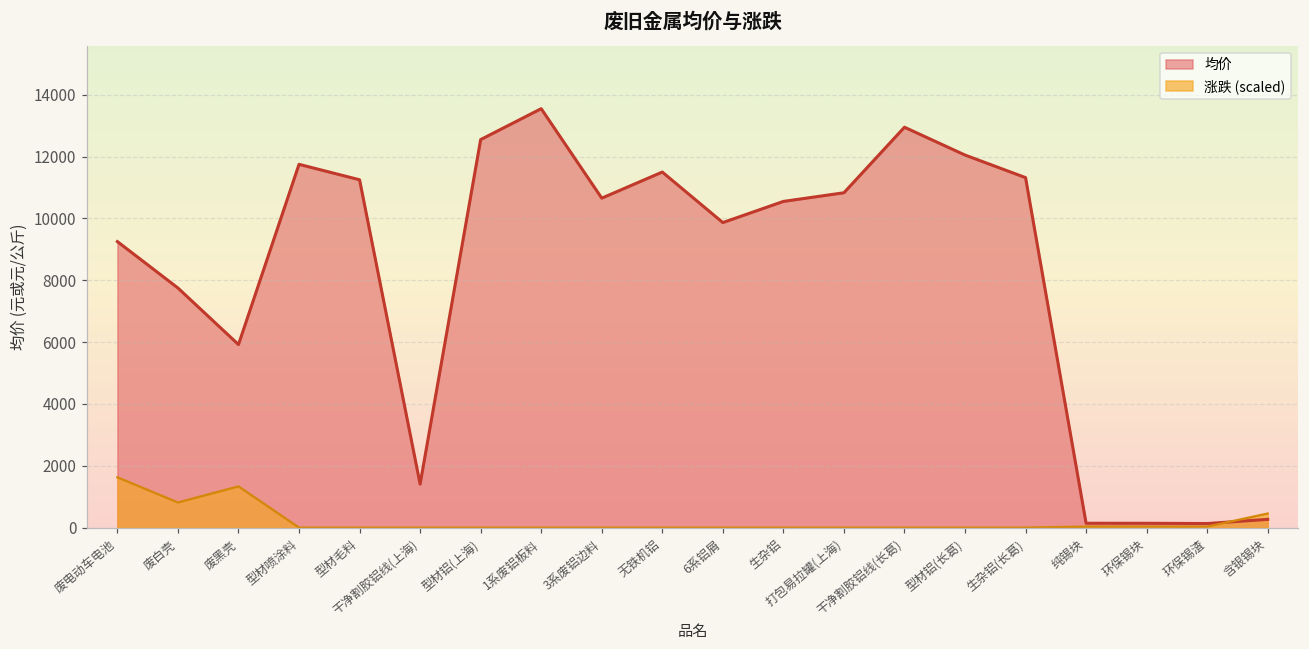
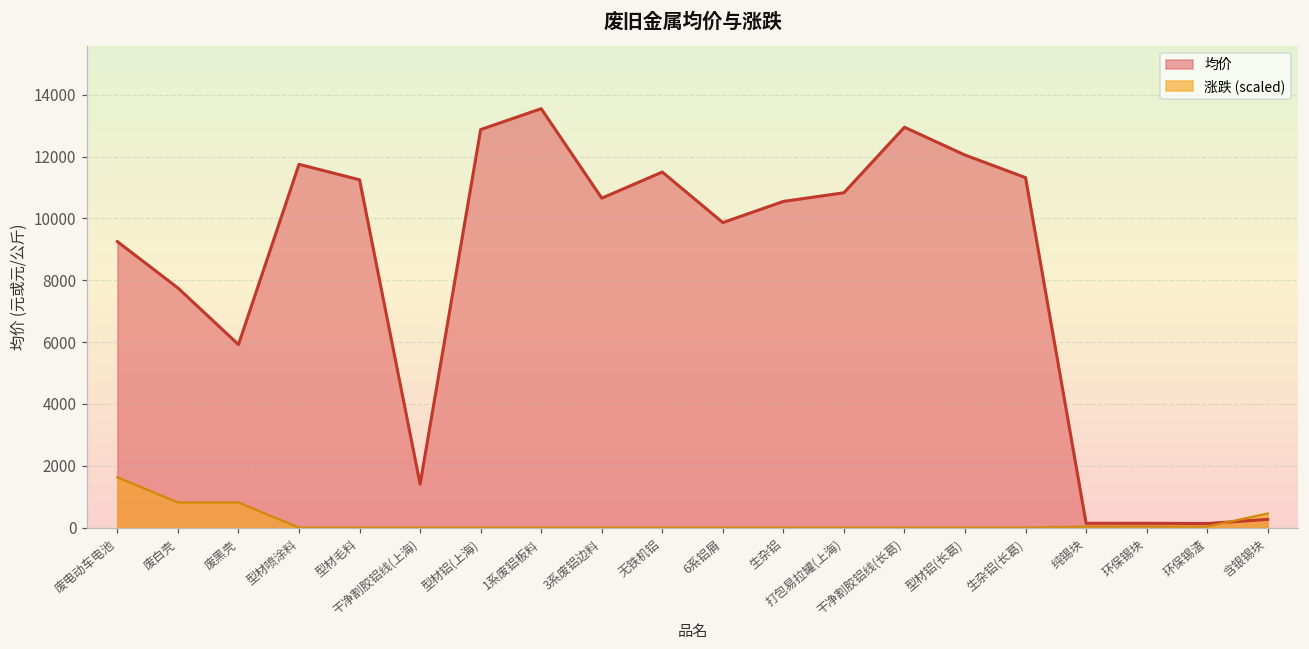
  {
    "均价": {
      "废电动车电池": 9300,
      "废白壳": 7800,
      "废黑壳": 5900,
      "型材喷涂料": 11800,
      "型材毛料": 11300,
      "干净割胶铝线(上海)": 1400,
-     "型材铝(上海)": 12600,
+     "型材铝(上海)": 12900,
      "1系废铝板料": 13600,
      "3系废铝边料": 10700,
      "无铁机铝": 11500,
      "6系铝屑": 9900,
      "生杂铝": 10600,
      "打包易拉罐(上海)": 10800,
      "干净割胶铝线(长葛)": 13000,
      "型材铝(长葛)": 12100,
      "生杂铝(长葛)": 11300,
      "纯锡块": 100,
      "环保锡块": 100,
      "环保锡渣": 100,
      "含银锡块": 300
    },
    "涨跌 (scaled)": {
      "废电动车电池": 1600,
      "废白壳": 800,
-     "废黑壳": 1300,
+     "废黑壳": 800,
      "型材喷涂料": 0,
      "型材毛料": 0,
      "干净割胶铝线(上海)": 0,
      "型材铝(上海)": 0,
      "1系废铝板料": 0,
      "3系废铝边料": 0,
      "无铁机铝": 0,
      "6系铝屑": 0,
      "生杂铝": 0,
      "打包易拉罐(上海)": 0,
      "干净割胶铝线(长葛)": 0,
      "型材铝(长葛)": 0,
      "生杂铝(长葛)": 0,
      "纯锡块": 0,
      "环保锡块": 0,
      "环保锡渣": 0,
      "含银锡块": 500
    }
  }
